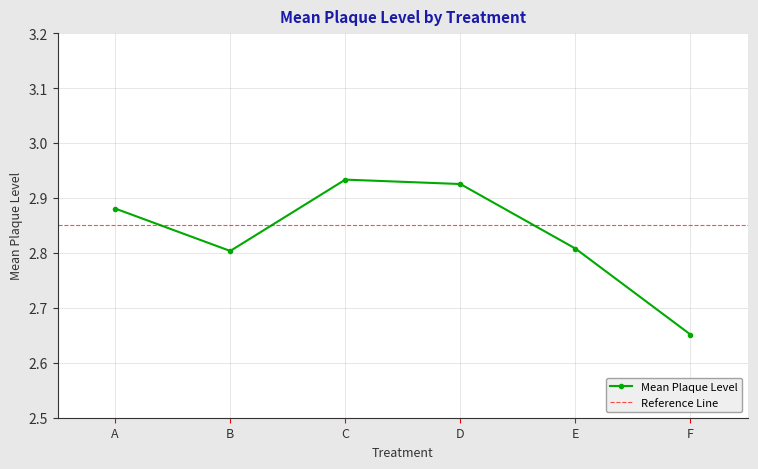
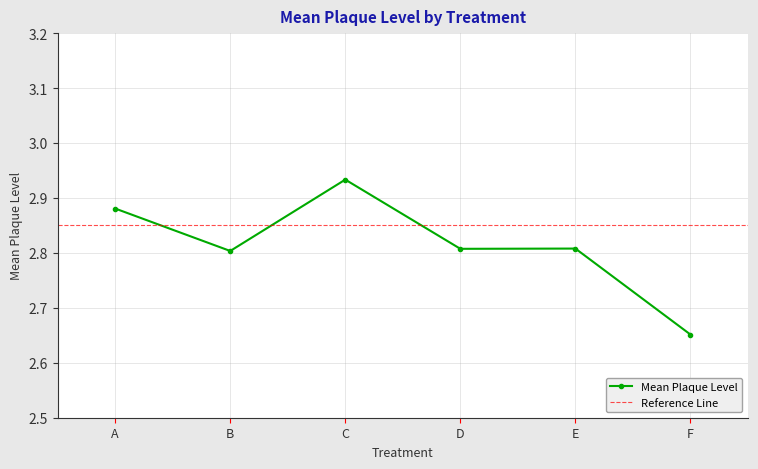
  {
    "A": 2.88,
    "B": 2.80,
    "C": 2.93,
-   "D": 2.93,
+   "D": 2.81,
    "E": 2.81,
    "F": 2.65
  }
